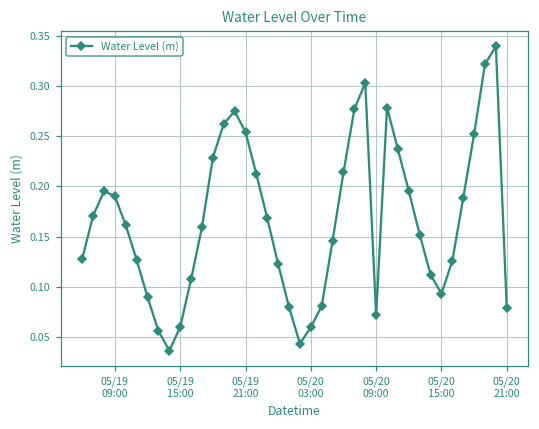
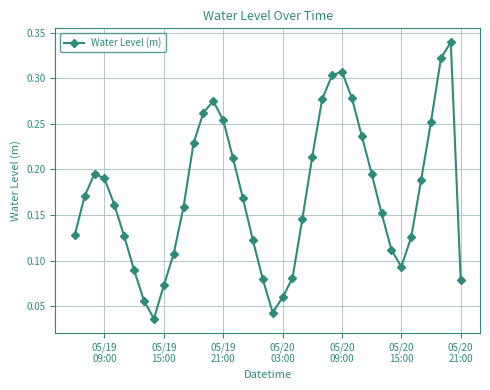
  {
    "05/19 09:00": 0.19,
-   "05/19 15:00": 0.06,
+   "05/19 15:00": 0.07,
    "05/19 21:00": 0.25,
    "05/20 03:00": 0.06,
-   "05/20 09:00": 0.07,
+   "05/20 09:00": 0.31,
    "05/20 15:00": 0.09,
    "05/20 21:00": 0.08
  }
